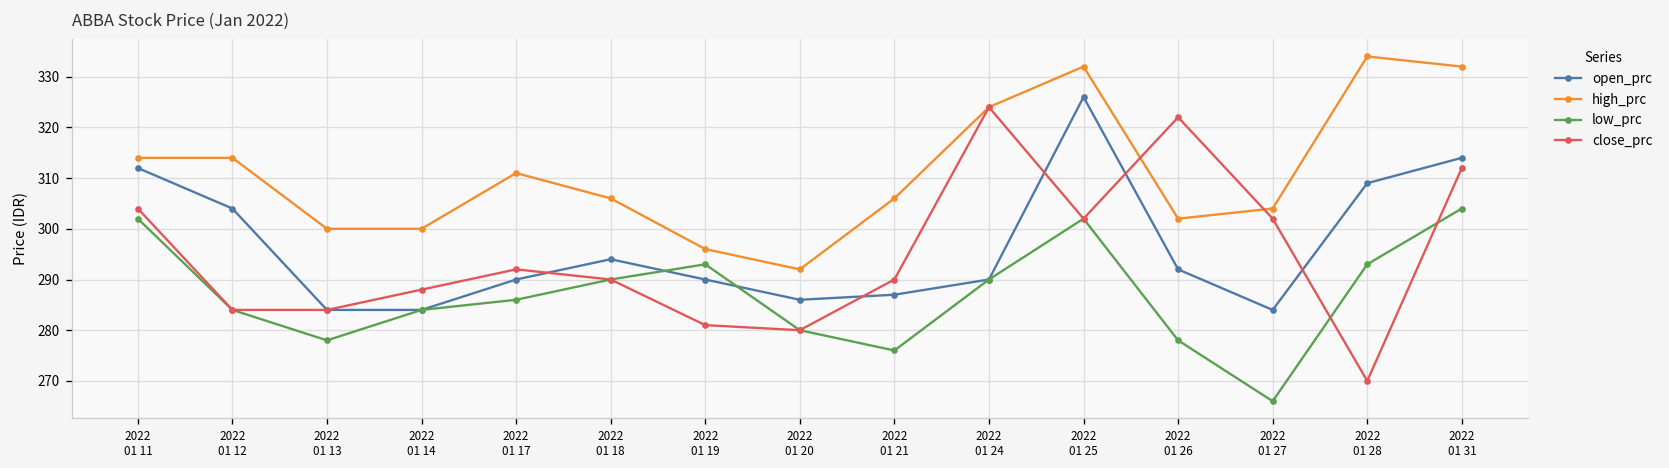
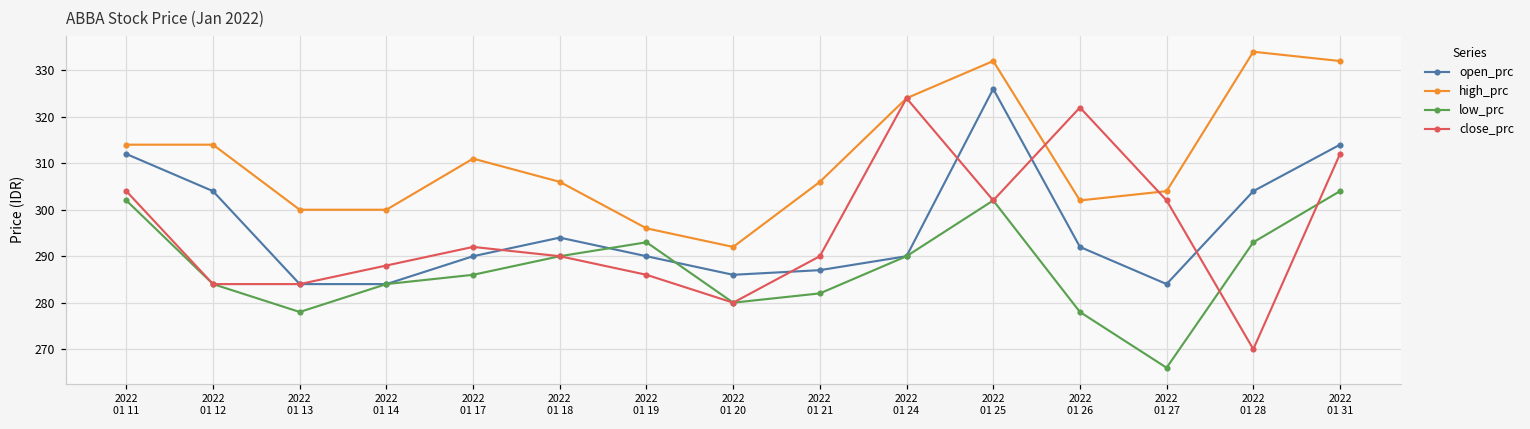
  {
    "open_prc": {
      "2022 01 11": 312,
      "2022 01 12": 304,
      "2022 01 17": 290,
      "2022 01 18": 294,
      "2022 01 19": 290,
      "2022 01 20": 286,
      "2022 01 21": 287,
      "2022 01 25": 326,
      "2022 01 26": 292,
      "2022 01 27": 284,
-     "2022 01 28": 309,
+     "2022 01 28": 304,
      "2022 01 31": 314
    },
    "high_prc": {
      "2022 01 11": 314,
      "2022 01 12": 314,
      "2022 01 13": 300,
      "2022 01 14": 300,
      "2022 01 17": 311,
      "2022 01 18": 306,
      "2022 01 19": 296,
      "2022 01 20": 292,
      "2022 01 21": 306,
      "2022 01 25": 332,
      "2022 01 26": 302,
      "2022 01 27": 304,
      "2022 01 28": 334,
      "2022 01 31": 332
    },
    "low_prc": {
      "2022 01 11": 302,
      "2022 01 13": 278,
      "2022 01 17": 286,
      "2022 01 19": 293,
-     "2022 01 21": 276,
+     "2022 01 21": 282,
      "2022 01 26": 278,
      "2022 01 27": 266,
      "2022 01 28": 293,
      "2022 01 31": 304
    },
    "close_prc": {
      "2022 01 11": 304,
      "2022 01 14": 288,
      "2022 01 17": 292,
-     "2022 01 19": 281,
+     "2022 01 19": 286,
      "2022 01 21": 290,
      "2022 01 26": 322,
      "2022 01 27": 302,
      "2022 01 28": 270,
      "2022 01 31": 312
    }
  }
